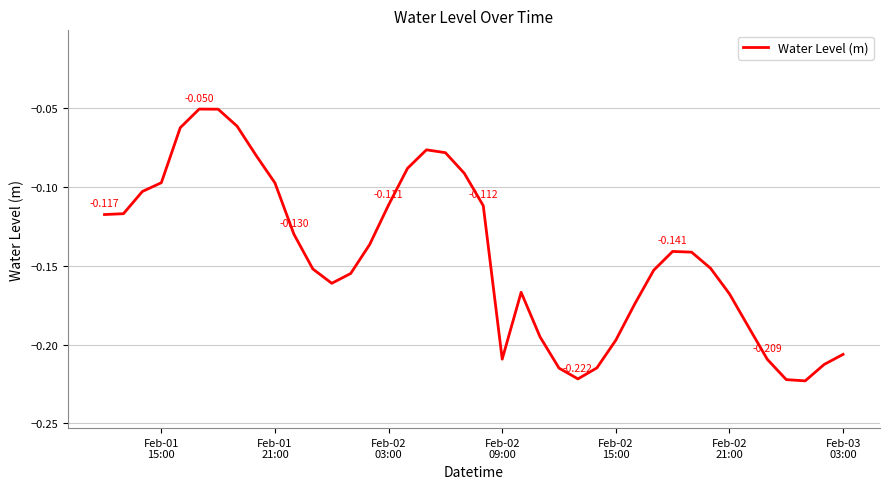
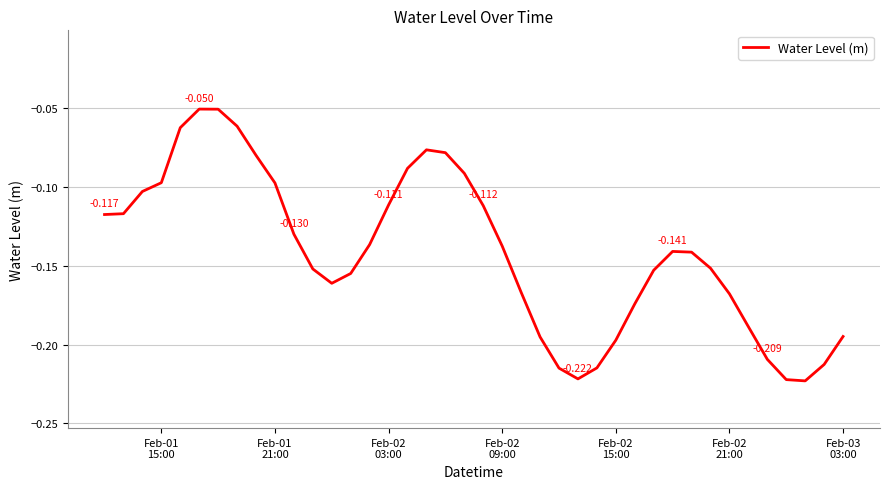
  {
    "Feb-01 15:00": -0.097,
    "Feb-01 21:00": -0.097,
-   "Feb-02 09:00": -0.209,
+   "Feb-02 09:00": -0.137,
    "Feb-02 15:00": -0.197,
    "Feb-02 21:00": -0.168,
-   "Feb-03 03:00": -0.206
+   "Feb-03 03:00": -0.195
  }
